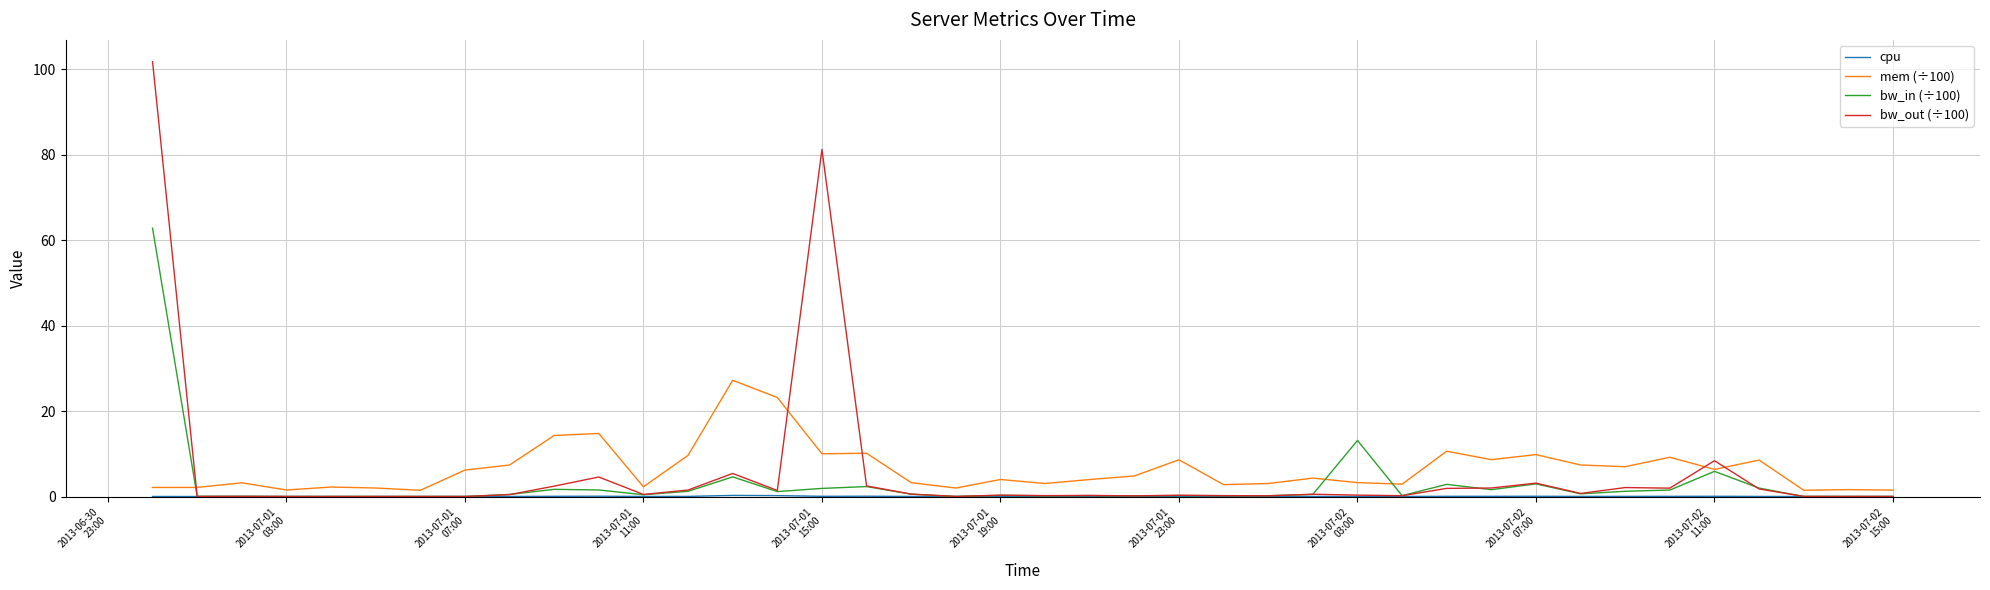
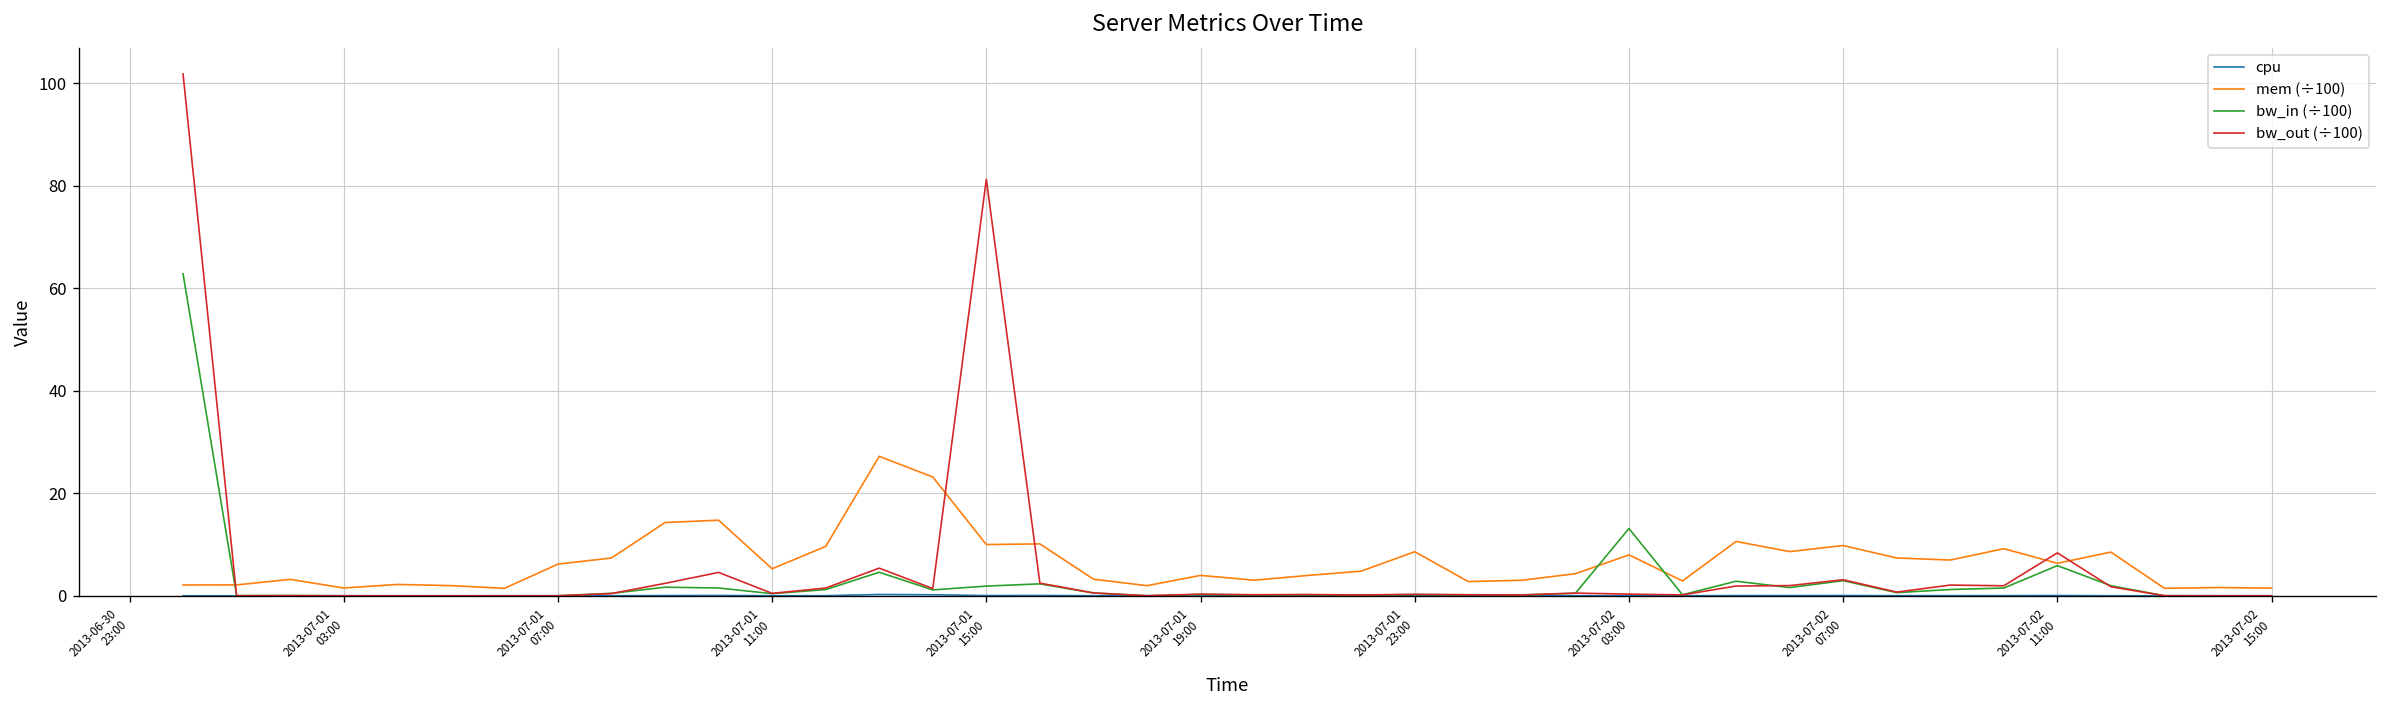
  {
    "cpu": {
      "2013-07-01 15:00": 0,
      "2013-07-02 07:00": 0,
      "2013-07-02 11:00": 0
    },
    "mem (÷100)": {
      "2013-07-01 03:00": 2,
      "2013-07-01 07:00": 6,
-     "2013-07-01 11:00": 2,
+     "2013-07-01 11:00": 5,
      "2013-07-01 15:00": 10,
      "2013-07-01 19:00": 4,
      "2013-07-01 23:00": 9,
-     "2013-07-02 03:00": 3,
+     "2013-07-02 03:00": 8,
      "2013-07-02 07:00": 10,
      "2013-07-02 15:00": 2
    },
    "bw_in (÷100)": {
      "2013-07-01 15:00": 2,
      "2013-07-02 03:00": 13
    },
    "bw_out (÷100)": {
      "2013-07-01 15:00": 81,
      "2013-07-02 11:00": 8
    }
  }
